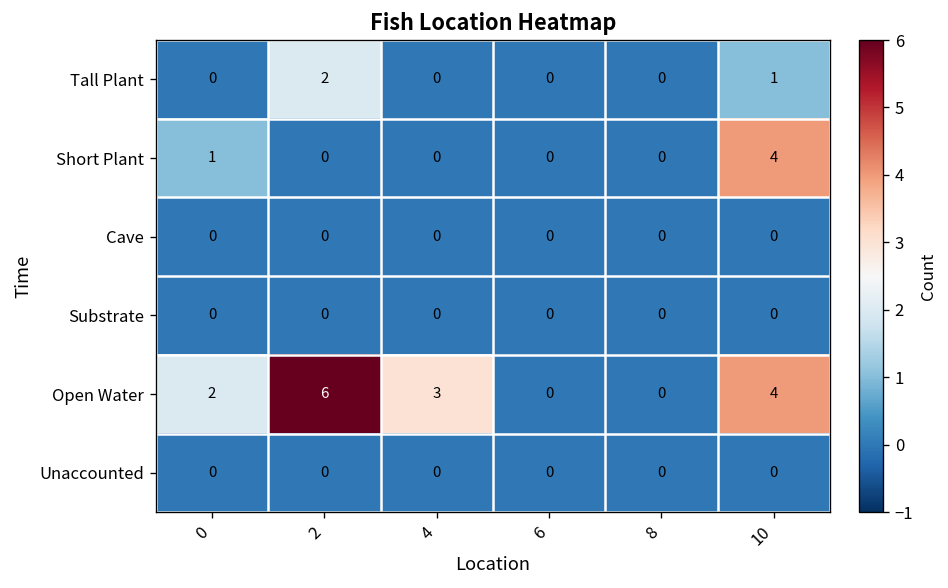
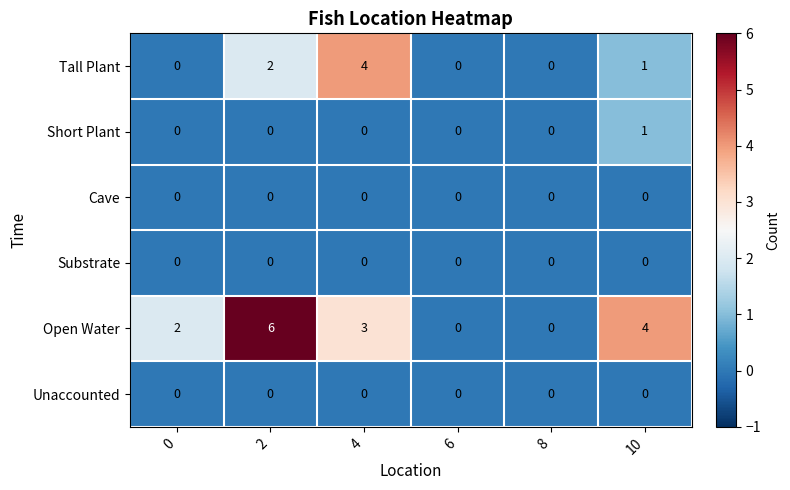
  {
    "Tall Plant": {
      "0": 0,
      "2": 2,
-     "4": 0,
+     "4": 4,
      "6": 0,
      "8": 0,
      "10": 1
    },
    "Short Plant": {
-     "0": 1,
+     "0": 0,
      "2": 0,
      "4": 0,
      "6": 0,
      "8": 0,
-     "10": 4
+     "10": 1
    },
    "Cave": {
      "0": 0,
      "2": 0,
      "4": 0,
      "6": 0,
      "8": 0,
      "10": 0
    },
    "Substrate": {
      "0": 0,
      "2": 0,
      "4": 0,
      "6": 0,
      "8": 0,
      "10": 0
    },
    "Open Water": {
      "0": 2,
      "2": 6,
      "4": 3,
      "6": 0,
      "8": 0,
      "10": 4
    },
    "Unaccounted": {
      "0": 0,
      "2": 0,
      "4": 0,
      "6": 0,
      "8": 0,
      "10": 0
    }
  }
